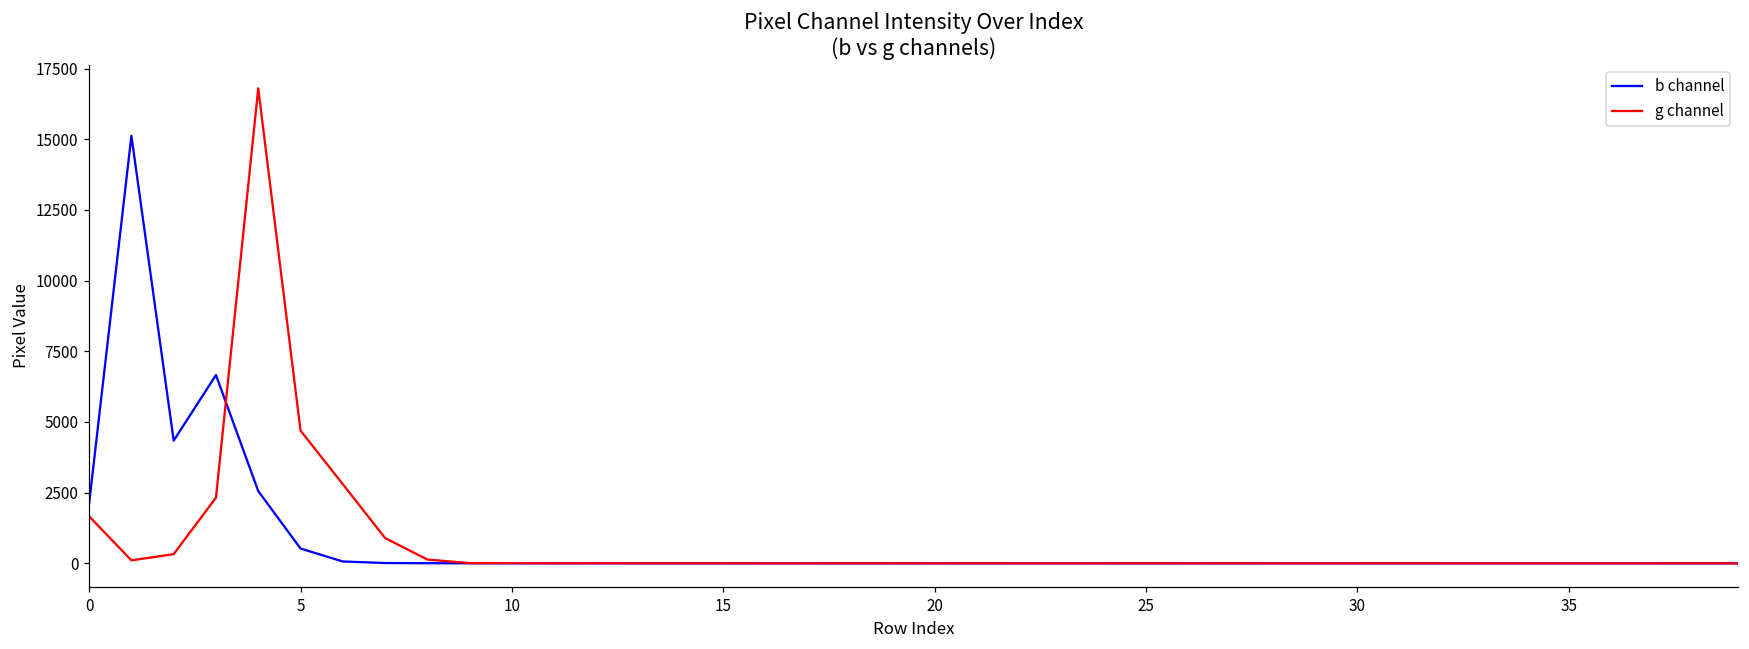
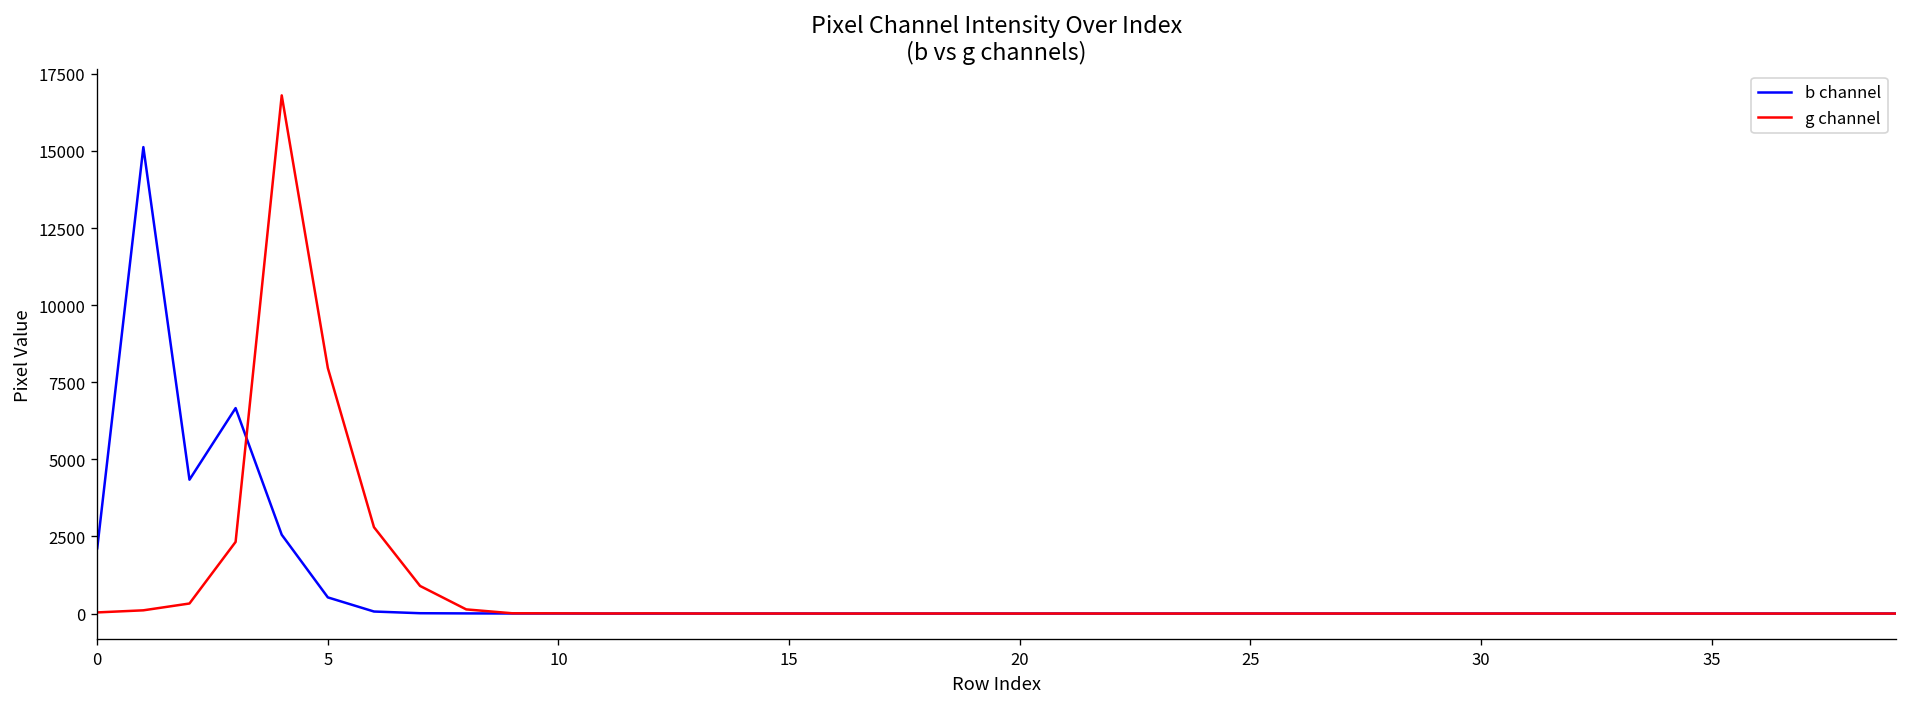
  {
    "b channel": {
      "0": 2100,
      "5": 500
    },
    "g channel": {
-     "0": 1700,
-     "5": 4700
+     "0": 0,
+     "5": 8000
    }
  }
